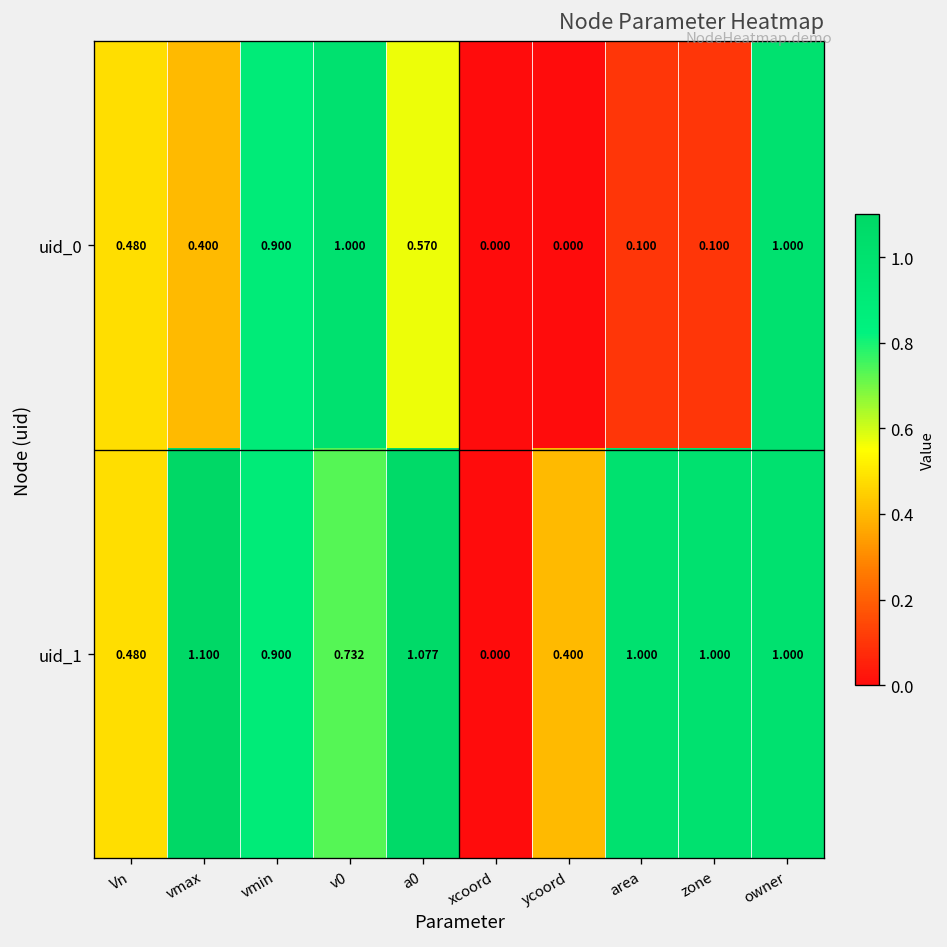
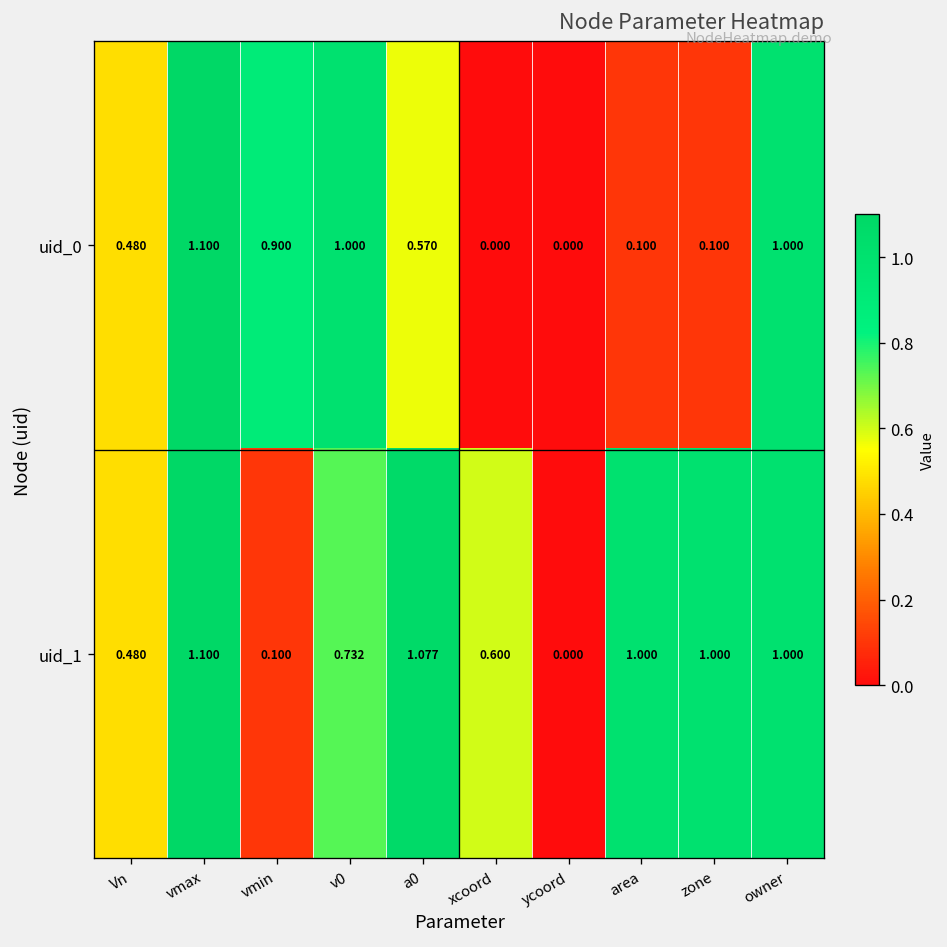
  {
    "uid_0": {
      "Vn": 0.480,
-     "vmax": 0.400,
+     "vmax": 1.100,
      "vmin": 0.900,
      "v0": 1.000,
      "a0": 0.570,
      "xcoord": 0.000,
      "ycoord": 0.000,
      "area": 0.100,
      "zone": 0.100,
      "owner": 1.000
    },
    "uid_1": {
      "Vn": 0.480,
      "vmax": 1.100,
-     "vmin": 0.900,
+     "vmin": 0.100,
      "v0": 0.732,
      "a0": 1.077,
-     "xcoord": 0.000,
-     "ycoord": 0.400,
+     "xcoord": 0.600,
+     "ycoord": 0.000,
      "area": 1.000,
      "zone": 1.000,
      "owner": 1.000
    }
  }
